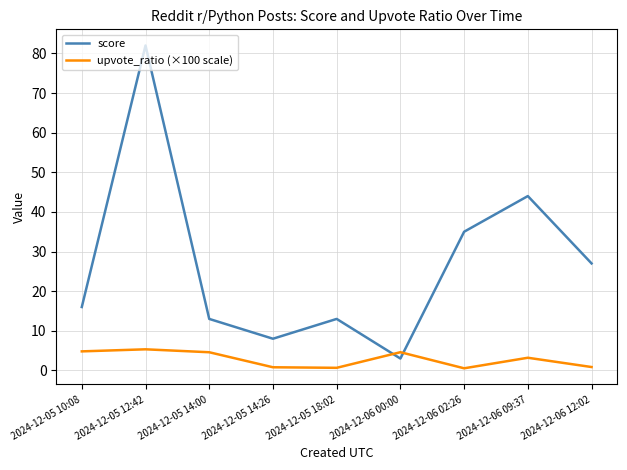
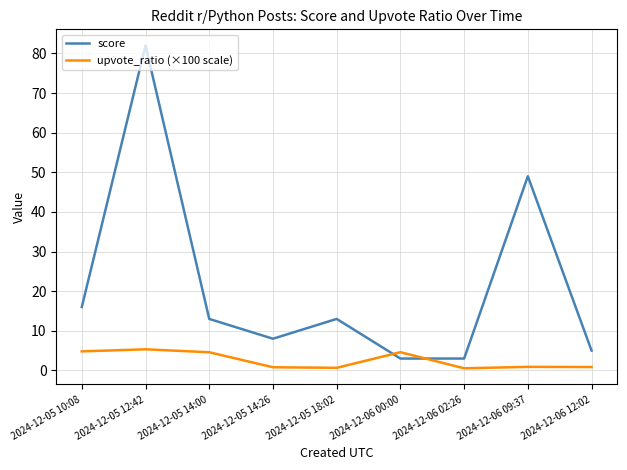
  {
    "score": {
      "2024-12-05 10:08": 16,
      "2024-12-05 14:00": 13,
      "2024-12-05 14:26": 8,
      "2024-12-05 18:02": 13,
      "2024-12-06 00:00": 3,
-     "2024-12-06 02:26": 35,
-     "2024-12-06 09:37": 44,
-     "2024-12-06 12:02": 27
+     "2024-12-06 02:26": 3,
+     "2024-12-06 09:37": 49,
+     "2024-12-06 12:02": 5
    },
    "upvote_ratio (×100 scale)": {
      "2024-12-05 10:08": 5,
      "2024-12-05 12:42": 5,
      "2024-12-05 14:00": 5,
      "2024-12-05 14:26": 1,
      "2024-12-05 18:02": 1,
      "2024-12-06 00:00": 5,
      "2024-12-06 02:26": 1,
-     "2024-12-06 09:37": 3,
+     "2024-12-06 09:37": 1,
      "2024-12-06 12:02": 1
    }
  }
